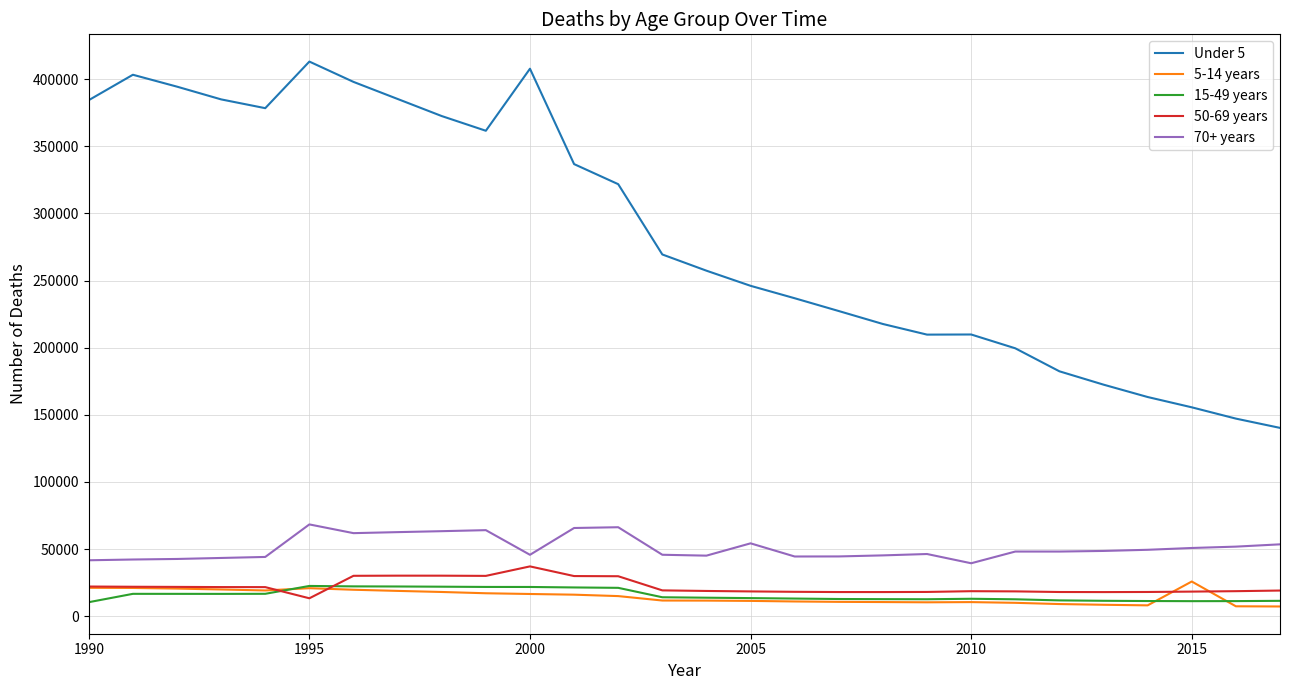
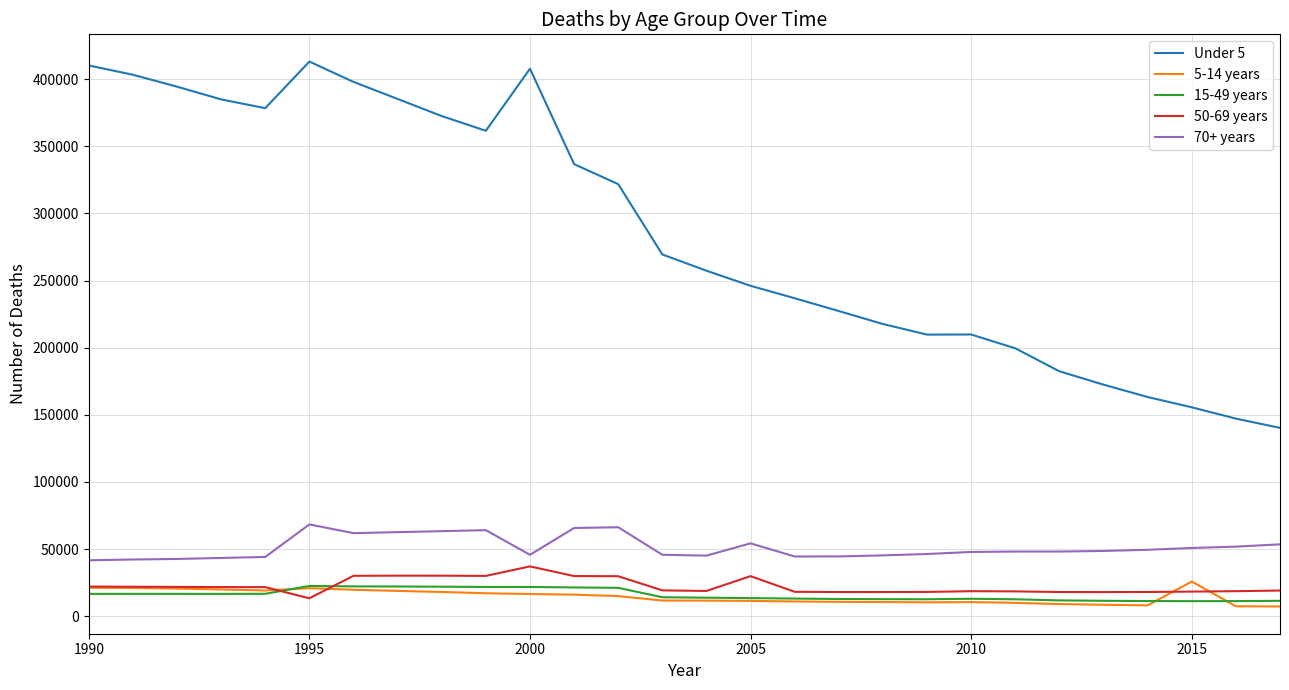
  {
    "Under 5": {
-     "1990": 384000,
+     "1990": 410000,
      "1995": 413000,
      "2000": 408000,
      "2005": 246000,
      "2010": 210000,
      "2015": 156000
    },
    "5-14 years": {
      "2000": 17000,
      "2005": 11000,
      "2010": 11000,
      "2015": 26000
    },
    "15-49 years": {
-     "1990": 10000,
+     "1990": 17000,
      "2000": 22000,
      "2005": 14000,
      "2010": 13000,
      "2015": 11000
    },
    "50-69 years": {
      "1995": 13000,
      "2000": 37000,
-     "2005": 18000,
+     "2005": 30000,
      "2010": 19000,
      "2015": 18000
    },
    "70+ years": {
      "1990": 42000,
      "1995": 68000,
      "2000": 46000,
      "2005": 54000,
-     "2010": 39000,
+     "2010": 48000,
      "2015": 51000
    }
  }
